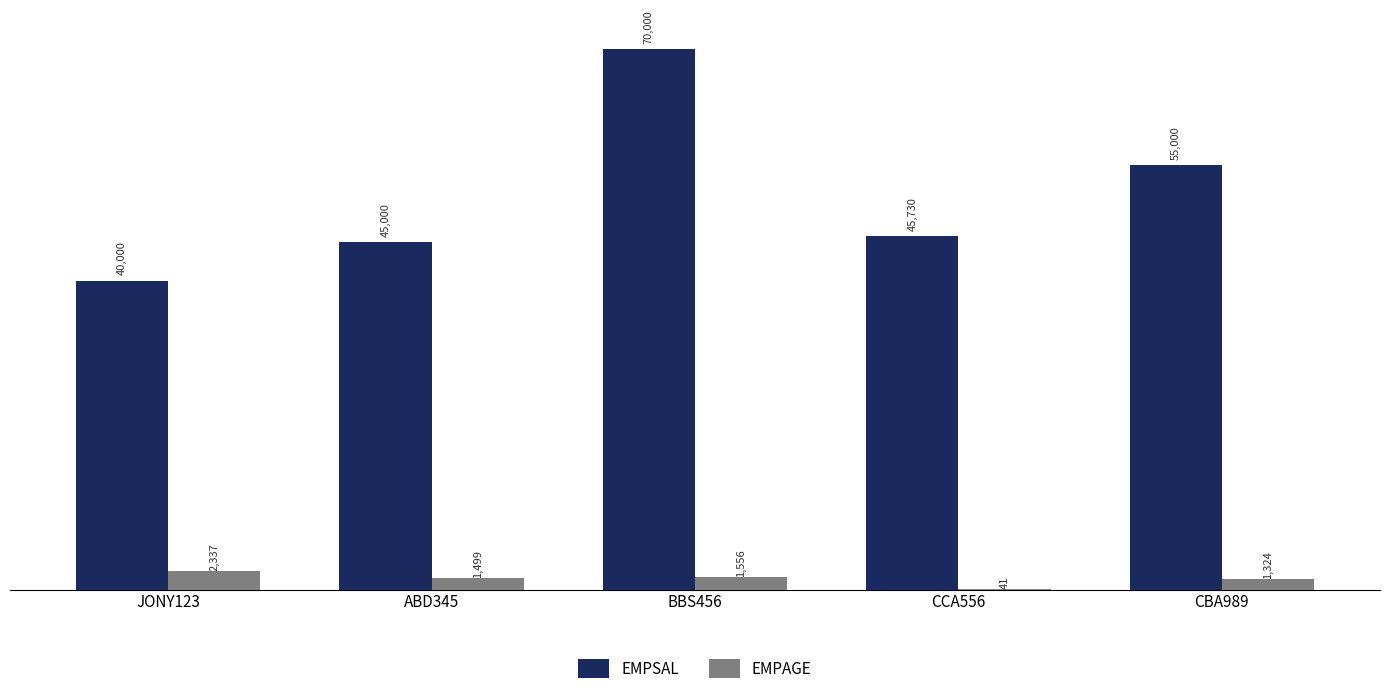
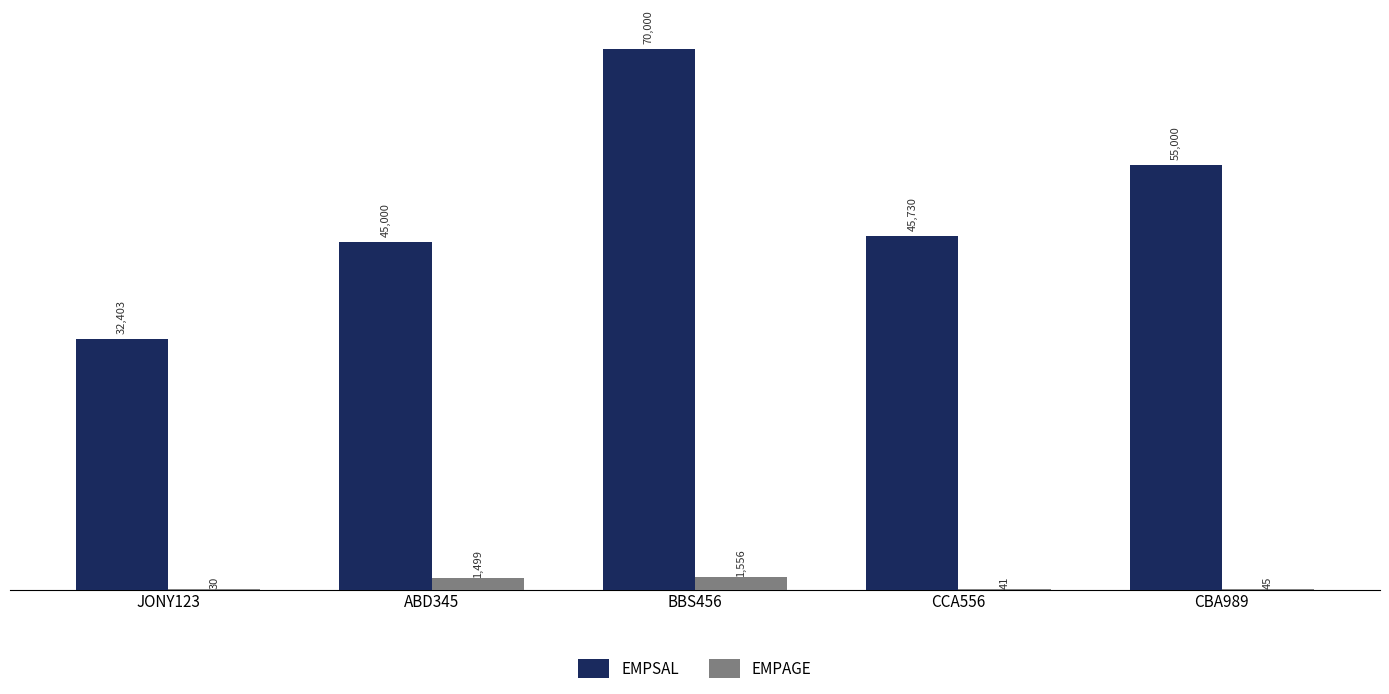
  {
    "EMPSAL": {
-     "JONY123": "40,000",
+     "JONY123": "32,403",
      "ABD345": "45,000",
      "BBS456": "70,000",
      "CCA556": "45,730",
      "CBA989": "55,000"
    },
    "EMPAGE": {
-     "JONY123": "2,337",
+     "JONY123": "30",
      "ABD345": "1,499",
      "BBS456": "1,556",
      "CCA556": "41",
-     "CBA989": "1,324"
+     "CBA989": "45"
    }
  }
